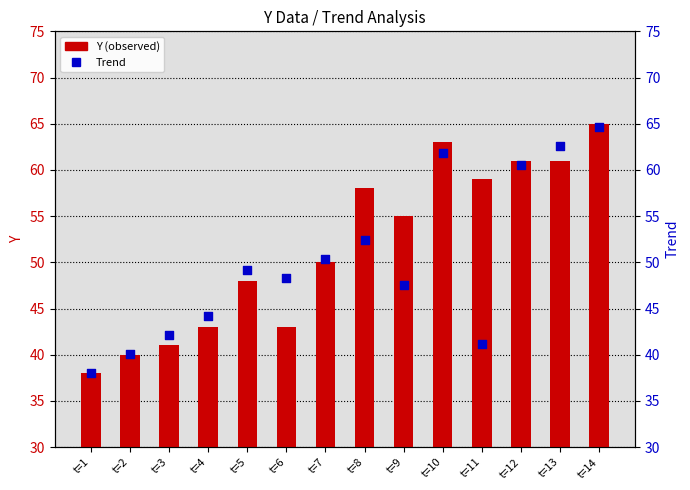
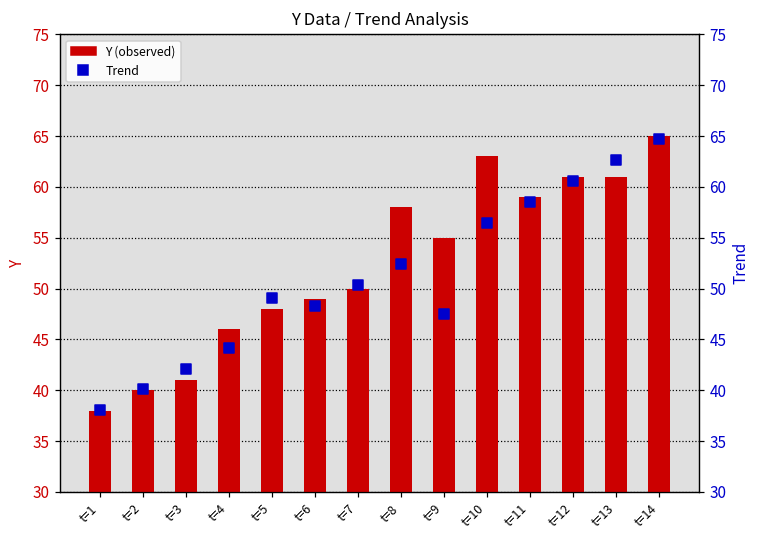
  {
    "Y (observed)": {
      "t=1": 38,
      "t=2": 40,
      "t=3": 41,
-     "t=4": 43,
+     "t=4": 46,
      "t=5": 48,
-     "t=6": 43,
+     "t=6": 49,
      "t=7": 50,
      "t=8": 58,
      "t=9": 55,
      "t=10": 63,
      "t=11": 59,
      "t=12": 61,
      "t=13": 61,
      "t=14": 65
    },
    "Trend": {
-     "t=10": 62,
-     "t=11": 41
+     "t=10": 56,
+     "t=11": 59
    }
  }
